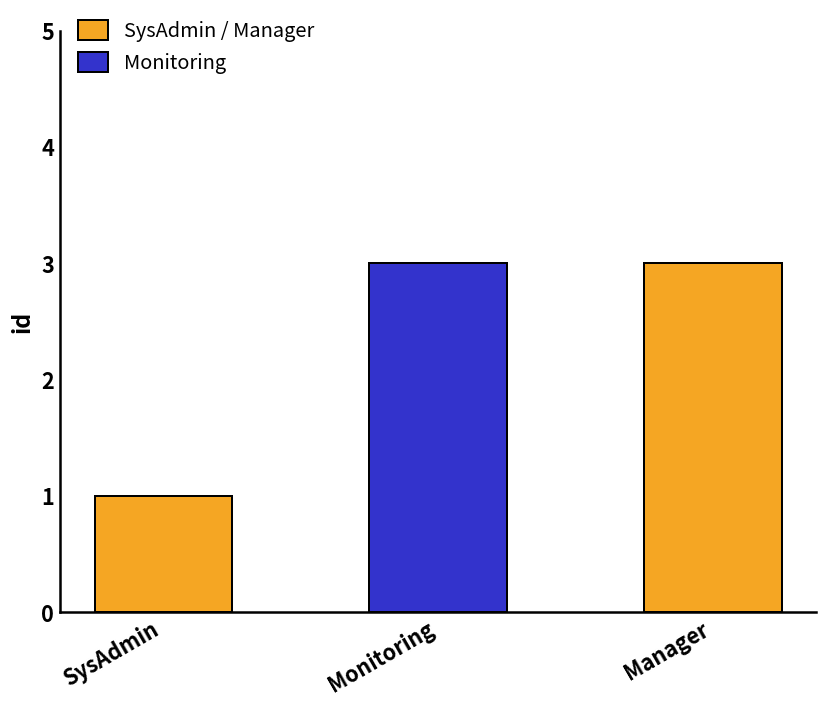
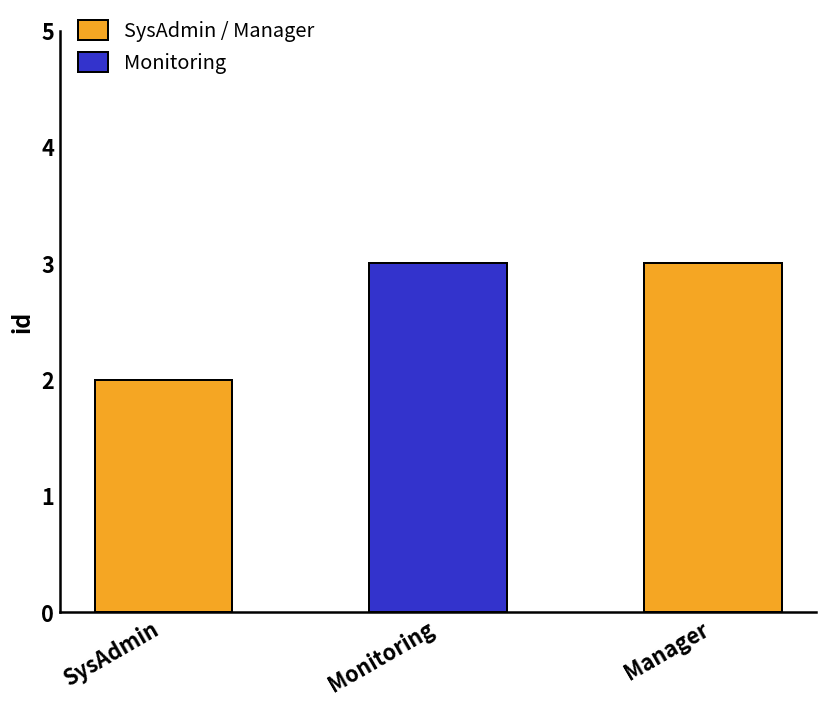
  {
-   "SysAdmin": 1,
+   "SysAdmin": 2,
    "Monitoring": 3,
    "Manager": 3
  }
